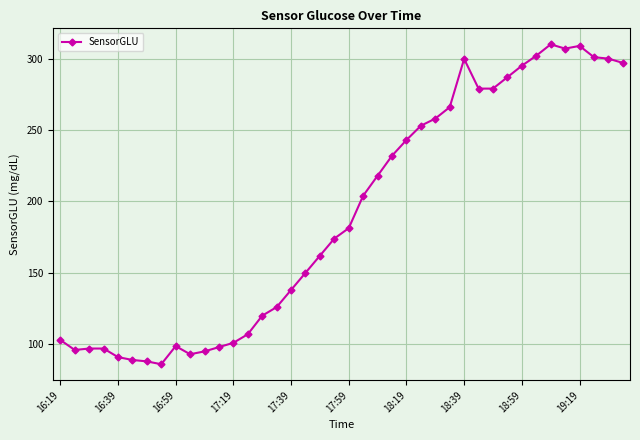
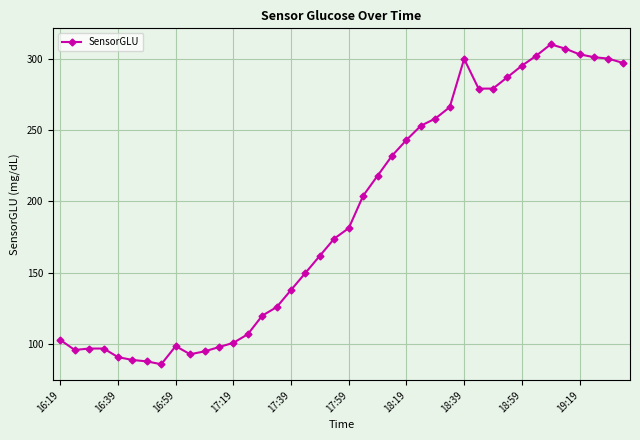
  {
    "16:19": 103,
    "16:39": 91,
    "16:59": 99,
    "17:19": 101,
    "17:39": 138,
    "17:59": 181,
    "18:19": 243,
    "18:39": 300,
    "18:59": 295,
-   "19:19": 309
+   "19:19": 303
  }
